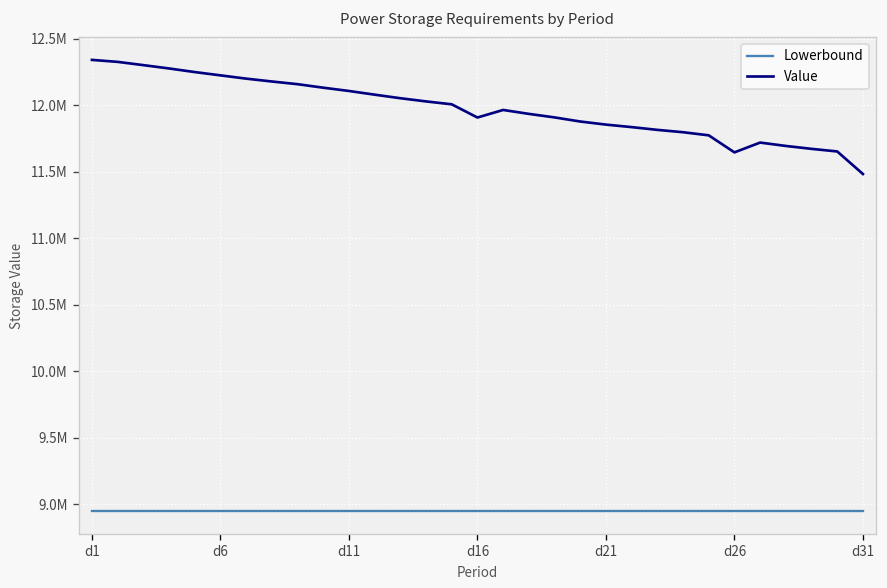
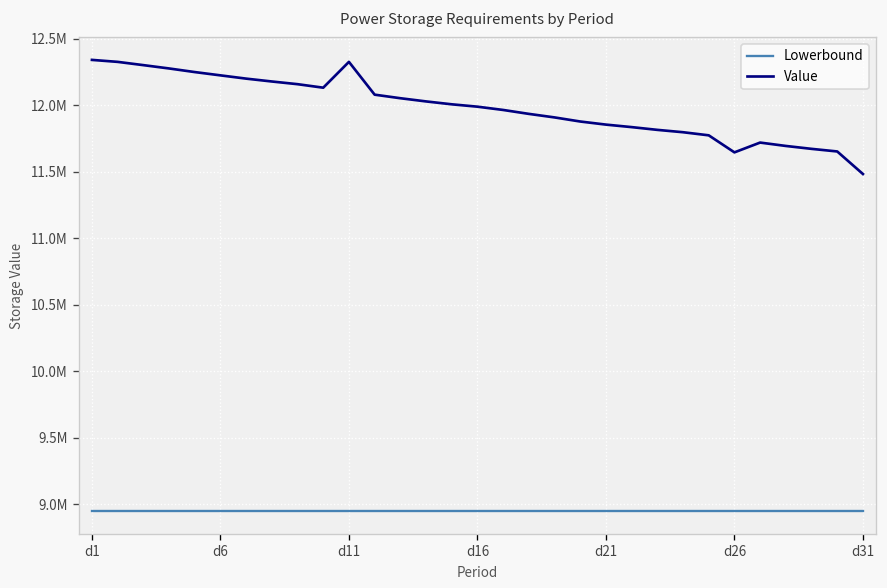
  {
    "Lowerbound": {
      "d1": 8950000,
      "d6": 8950000,
      "d11": 8950000,
      "d16": 8950000,
      "d21": 8950000,
      "d26": 8950000,
      "d31": 8950000
    },
    "Value": {
      "d1": 12340000,
      "d6": 12230000,
-     "d11": 12110000,
-     "d16": 11910000,
+     "d11": 12330000,
+     "d16": 11990000,
      "d21": 11860000,
      "d26": 11650000,
      "d31": 11480000
    }
  }
